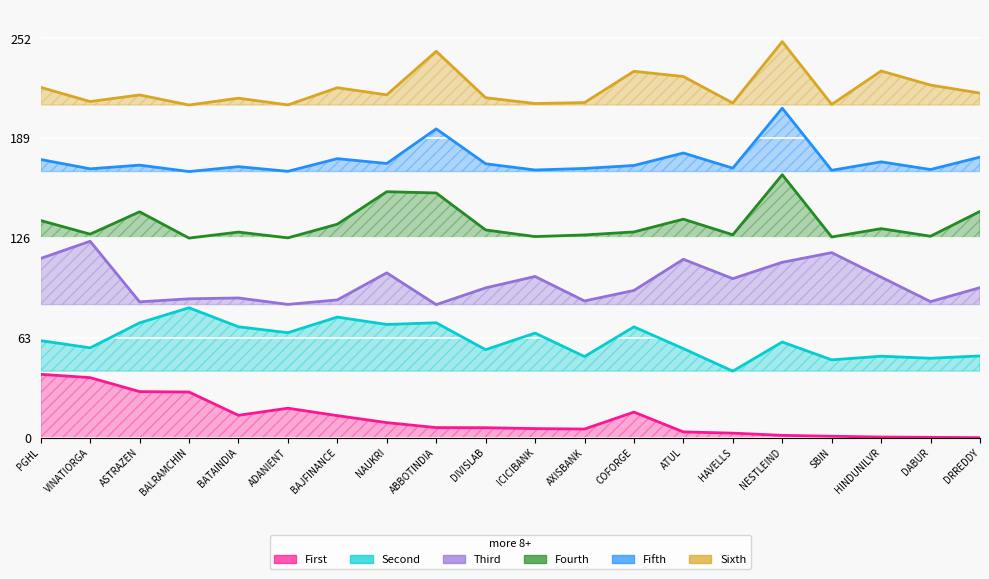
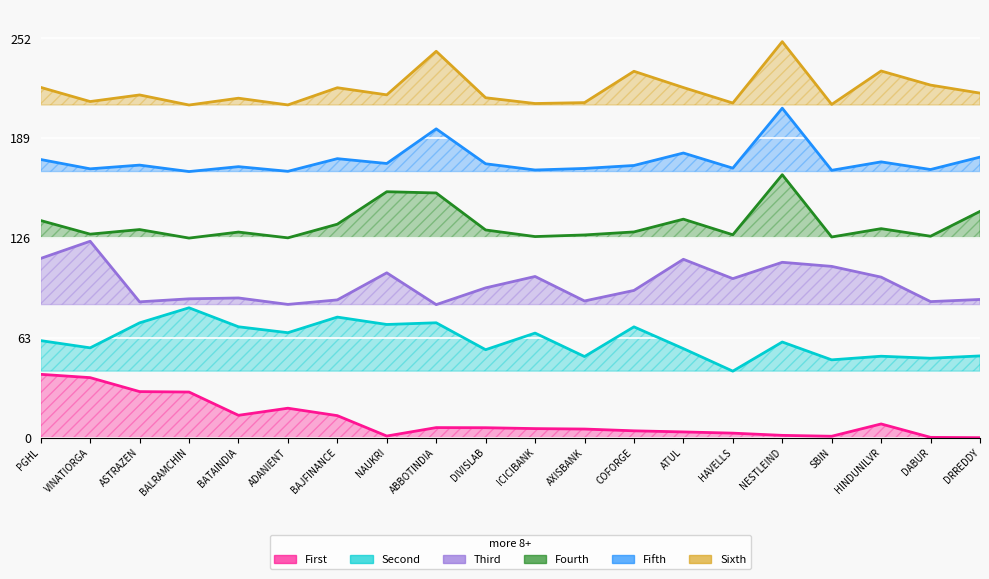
  {
    "First": {
      "PGHL": 40,
      "VINATIORGA": 38,
      "ASTRAZEN": 29,
      "BALRAMCHIN": 29,
      "BATAINDIA": 14,
      "ADANIENT": 19,
      "BAJFINANCE": 14,
-     "NAUKRI": 10,
+     "NAUKRI": 1,
      "ABBOTINDIA": 6,
      "DIVISLAB": 6,
      "ICICIBANK": 6,
      "AXISBANK": 5,
-     "COFORGE": 16,
+     "COFORGE": 4,
      "ATUL": 4,
      "HAVELLS": 3,
      "NESTLEIND": 1,
      "SBIN": 1,
-     "HINDUNILVR": 0,
+     "HINDUNILVR": 9,
      "DABUR": 0,
      "DRREDDY": 0
    },
    "Third": {
      "PGHL": 113,
      "VINATIORGA": 124,
      "ASTRAZEN": 86,
      "BALRAMCHIN": 88,
      "BATAINDIA": 88,
      "ADANIENT": 84,
      "BAJFINANCE": 87,
      "NAUKRI": 104,
      "DIVISLAB": 95,
      "ICICIBANK": 102,
      "AXISBANK": 86,
      "COFORGE": 93,
      "ATUL": 113,
      "HAVELLS": 100,
      "NESTLEIND": 111,
-     "SBIN": 117,
+     "SBIN": 108,
      "HINDUNILVR": 101,
      "DABUR": 86,
-     "DRREDDY": 95
+     "DRREDDY": 87
    },
    "Fourth": {
      "PGHL": 137,
      "VINATIORGA": 128,
-     "ASTRAZEN": 143,
+     "ASTRAZEN": 131,
      "BATAINDIA": 130,
      "ADANIENT": 126,
      "BAJFINANCE": 135,
      "NAUKRI": 155,
      "ABBOTINDIA": 154,
      "DIVISLAB": 131,
      "ICICIBANK": 127,
      "AXISBANK": 128,
      "COFORGE": 130,
      "ATUL": 138,
      "HAVELLS": 128,
      "NESTLEIND": 166,
      "SBIN": 127,
      "HINDUNILVR": 132,
      "DABUR": 127,
      "DRREDDY": 143
    },
    "Sixth": {
      "PGHL": 221,
      "VINATIORGA": 212,
      "ASTRAZEN": 216,
      "BATAINDIA": 214,
      "ADANIENT": 210,
      "BAJFINANCE": 221,
      "NAUKRI": 216,
      "ABBOTINDIA": 244,
      "DIVISLAB": 215,
      "ICICIBANK": 211,
      "AXISBANK": 212,
      "COFORGE": 231,
-     "ATUL": 228,
+     "ATUL": 221,
      "HAVELLS": 211,
      "NESTLEIND": 250,
      "SBIN": 210,
      "HINDUNILVR": 231,
      "DABUR": 223,
      "DRREDDY": 218
    }
  }
